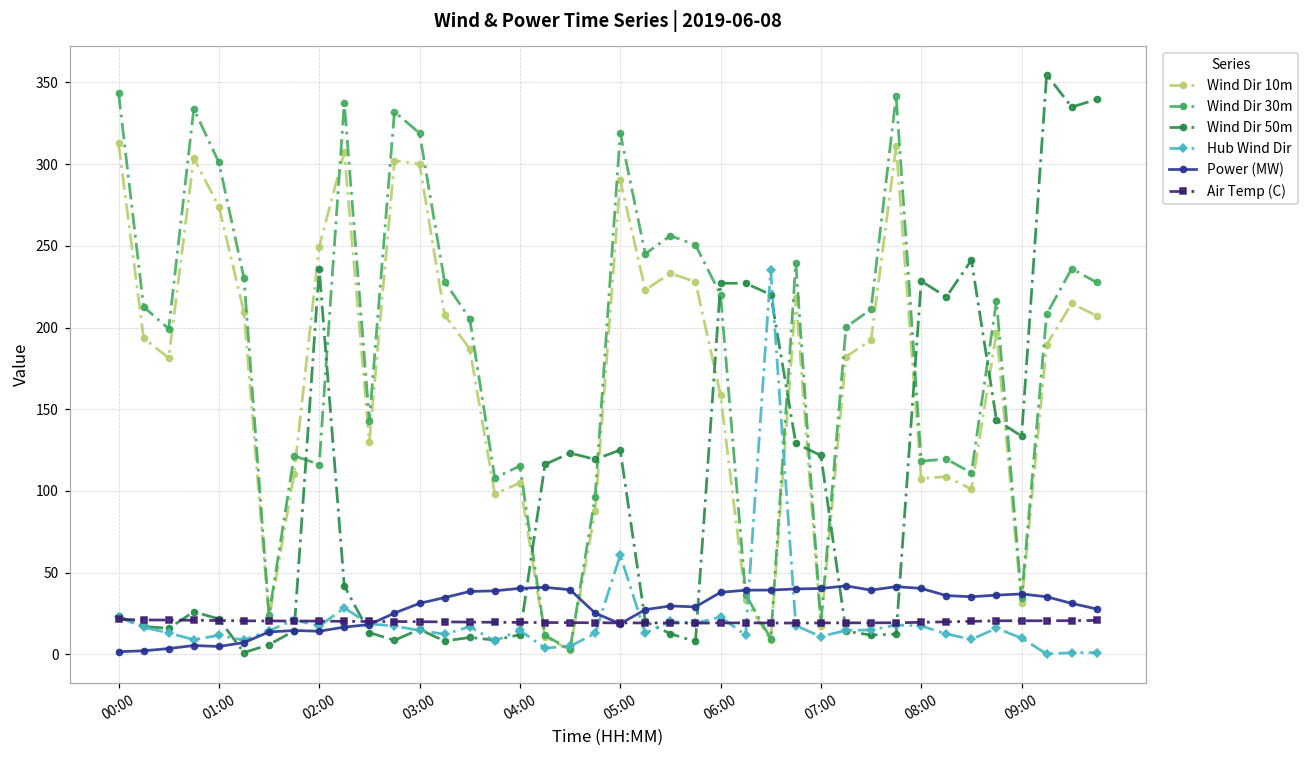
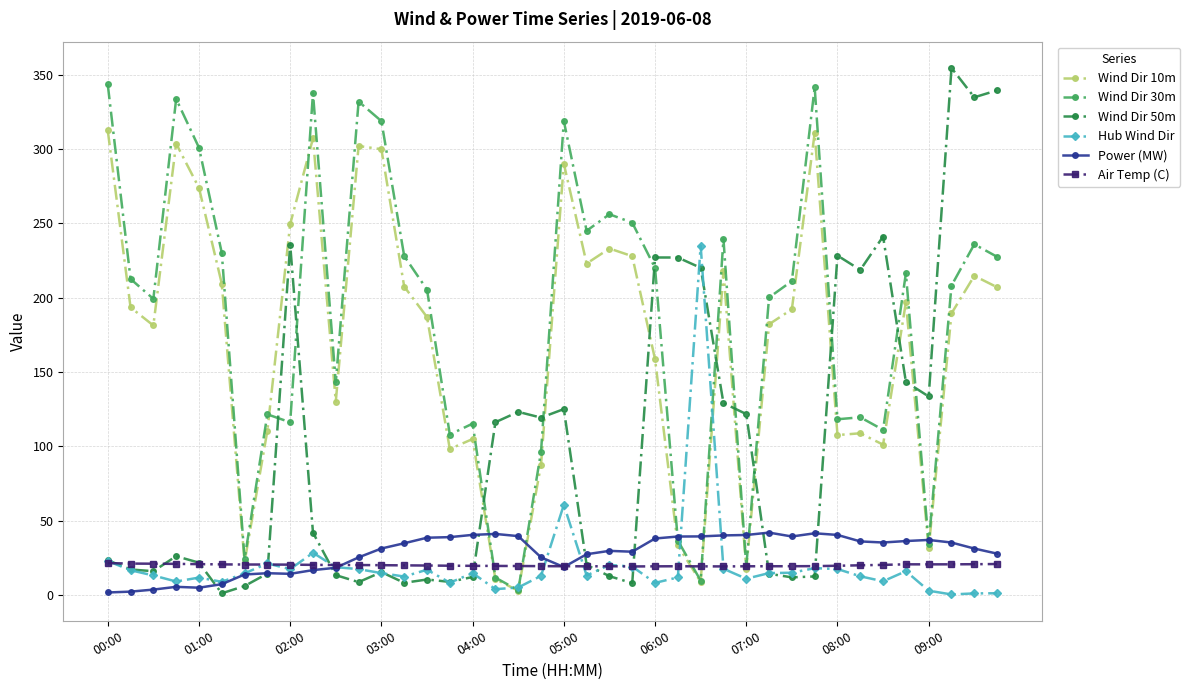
  {
    "Wind Dir 10m": {
      "00:00": 313,
      "01:00": 274,
      "02:00": 250,
      "03:00": 300,
      "04:00": 105,
      "05:00": 290,
      "06:00": 159,
      "08:00": 108,
      "09:00": 31
    },
    "Hub Wind Dir": {
      "01:00": 12,
      "02:00": 17,
      "04:00": 15,
      "05:00": 61,
-     "06:00": 23,
+     "06:00": 8,
      "07:00": 11,
      "08:00": 17,
-     "09:00": 10
+     "09:00": 3
    }
  }
